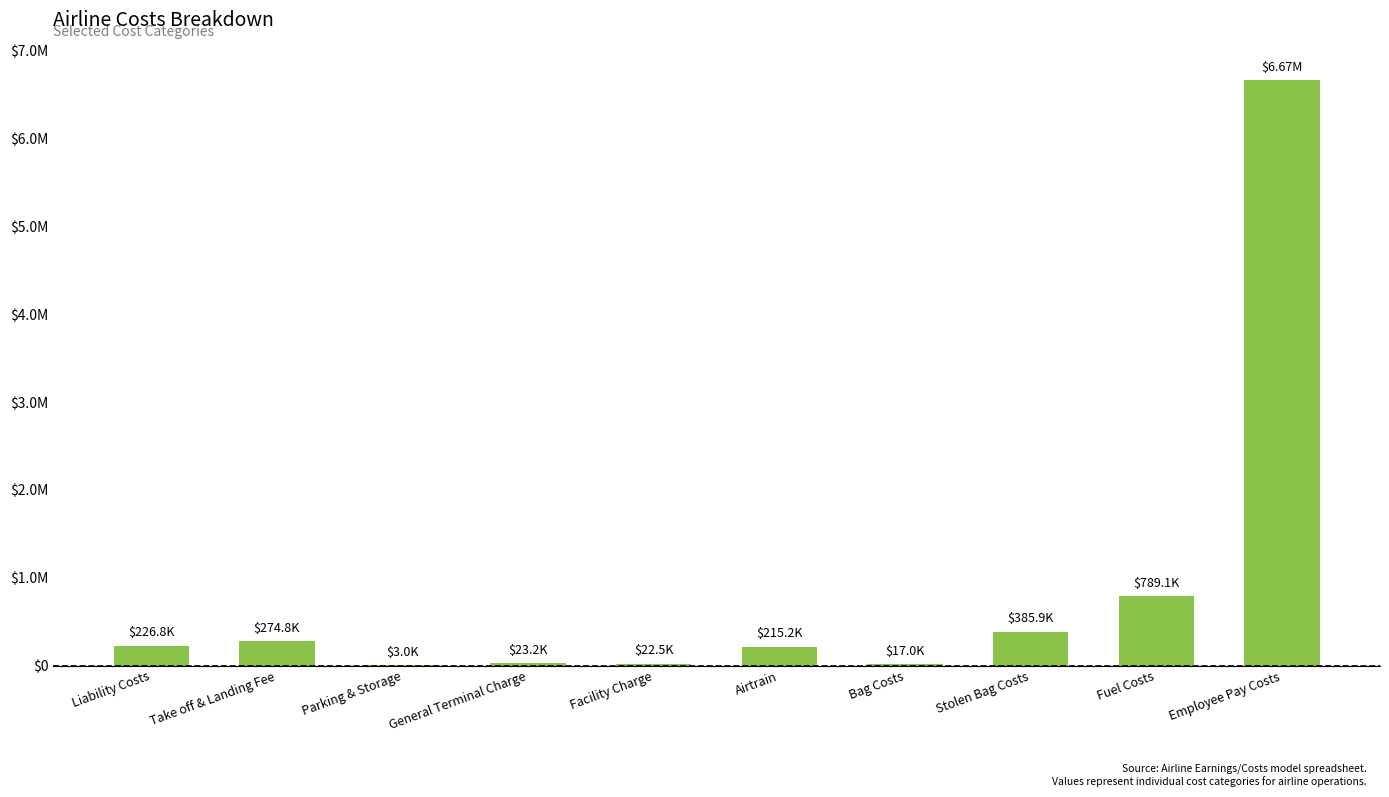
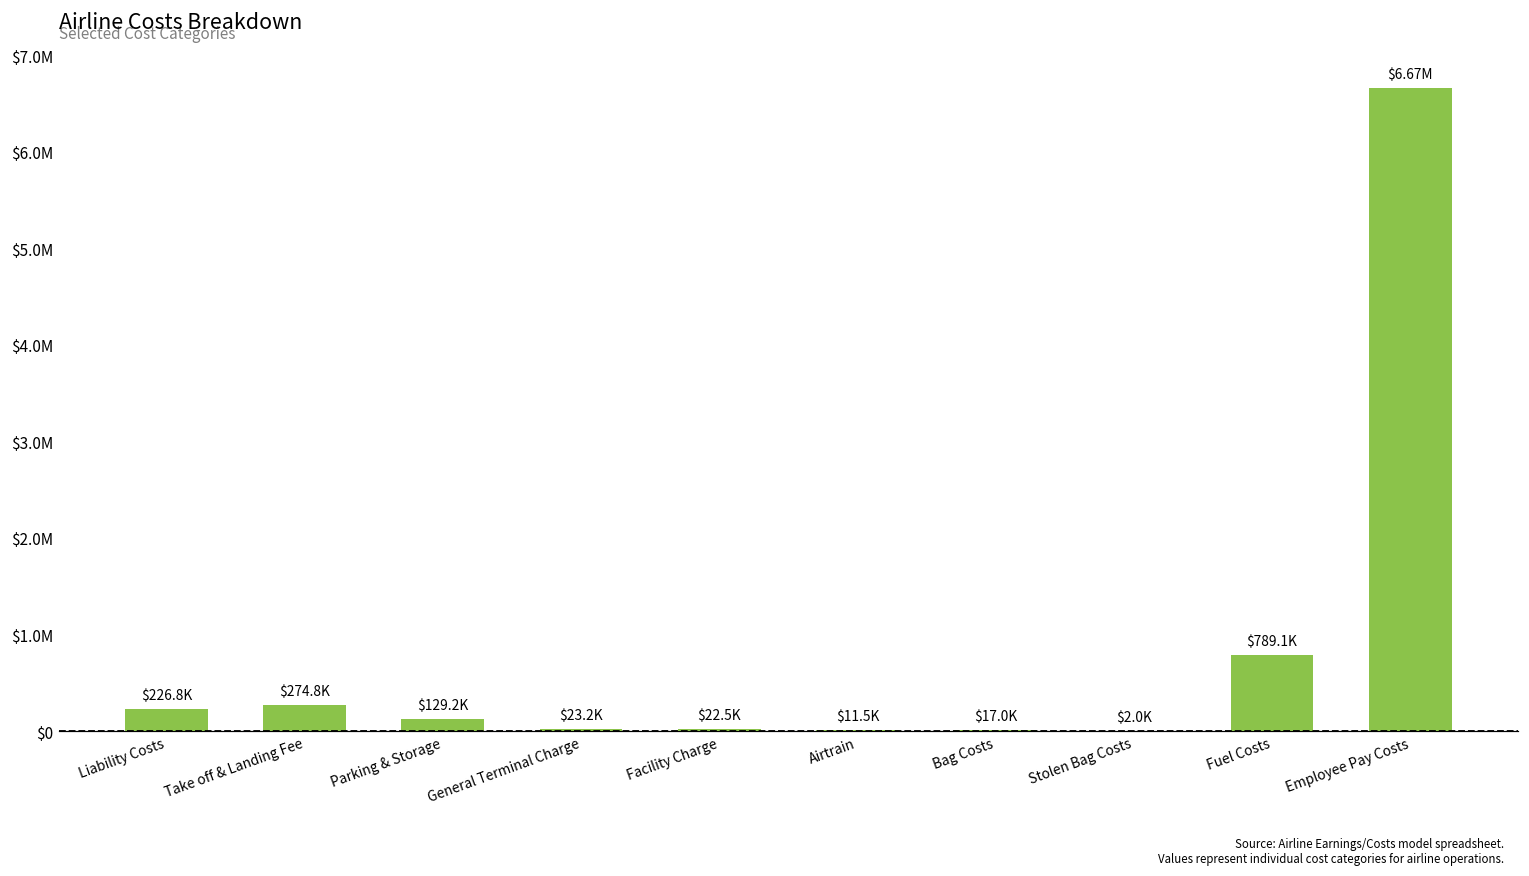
  {
    "Liability Costs": "$226.8K",
    "Take off & Landing Fee": "$274.8K",
-   "Parking & Storage": "$3.0K",
+   "Parking & Storage": "$129.2K",
    "General Terminal Charge": "$23.2K",
    "Facility Charge": "$22.5K",
-   "Airtrain": "$215.2K",
+   "Airtrain": "$11.5K",
    "Bag Costs": "$17.0K",
-   "Stolen Bag Costs": "$385.9K",
+   "Stolen Bag Costs": "$2.0K",
    "Fuel Costs": "$789.1K",
    "Employee Pay Costs": "$6.67M"
  }
